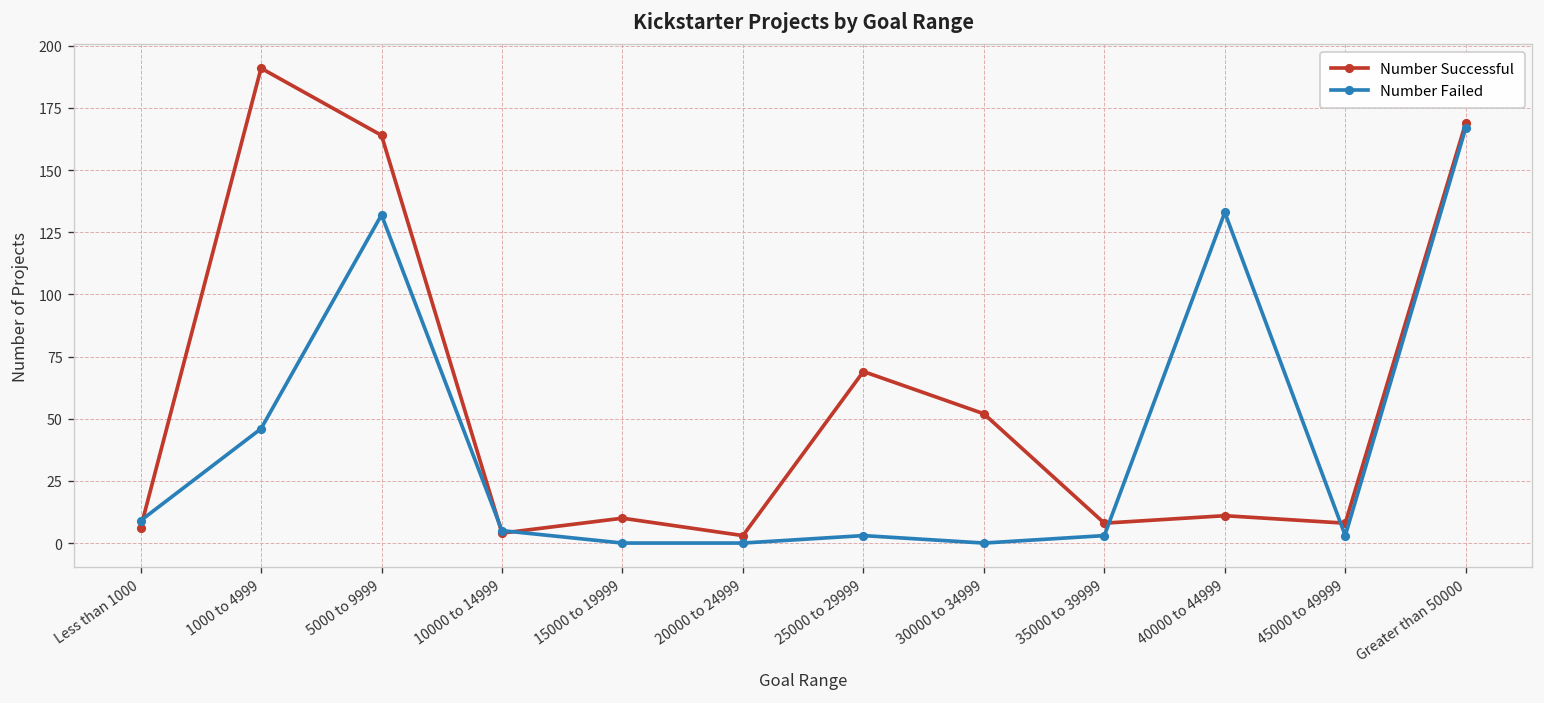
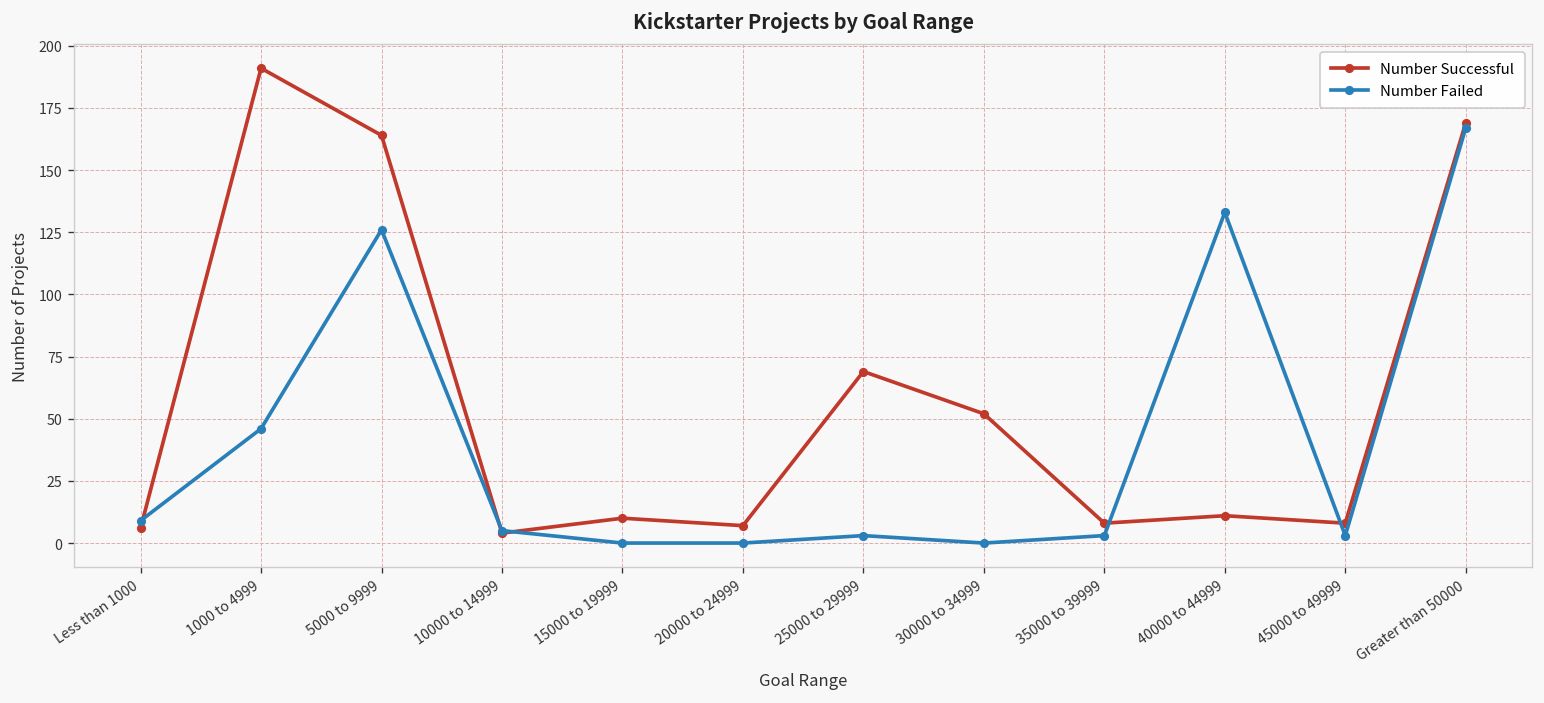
  {
    "Number Successful": {
      "Less than 1000": 6,
      "1000 to 4999": 191,
      "5000 to 9999": 164,
      "15000 to 19999": 10,
-     "20000 to 24999": 3,
+     "20000 to 24999": 7,
      "25000 to 29999": 69,
      "30000 to 34999": 52,
      "35000 to 39999": 8,
      "40000 to 44999": 11,
      "45000 to 49999": 8,
      "Greater than 50000": 169
    },
    "Number Failed": {
      "Less than 1000": 9,
      "1000 to 4999": 46,
-     "5000 to 9999": 132,
+     "5000 to 9999": 126,
      "15000 to 19999": 0,
      "20000 to 24999": 0,
      "25000 to 29999": 3,
      "30000 to 34999": 0,
      "35000 to 39999": 3,
      "40000 to 44999": 133,
      "45000 to 49999": 3,
      "Greater than 50000": 167
    }
  }
